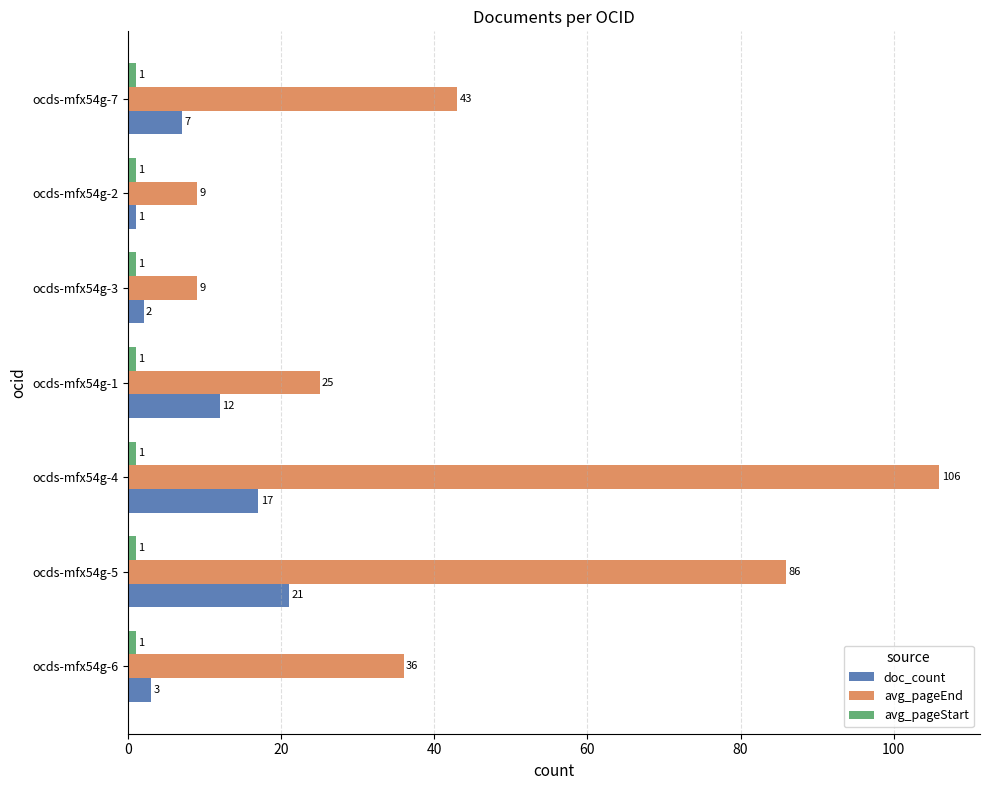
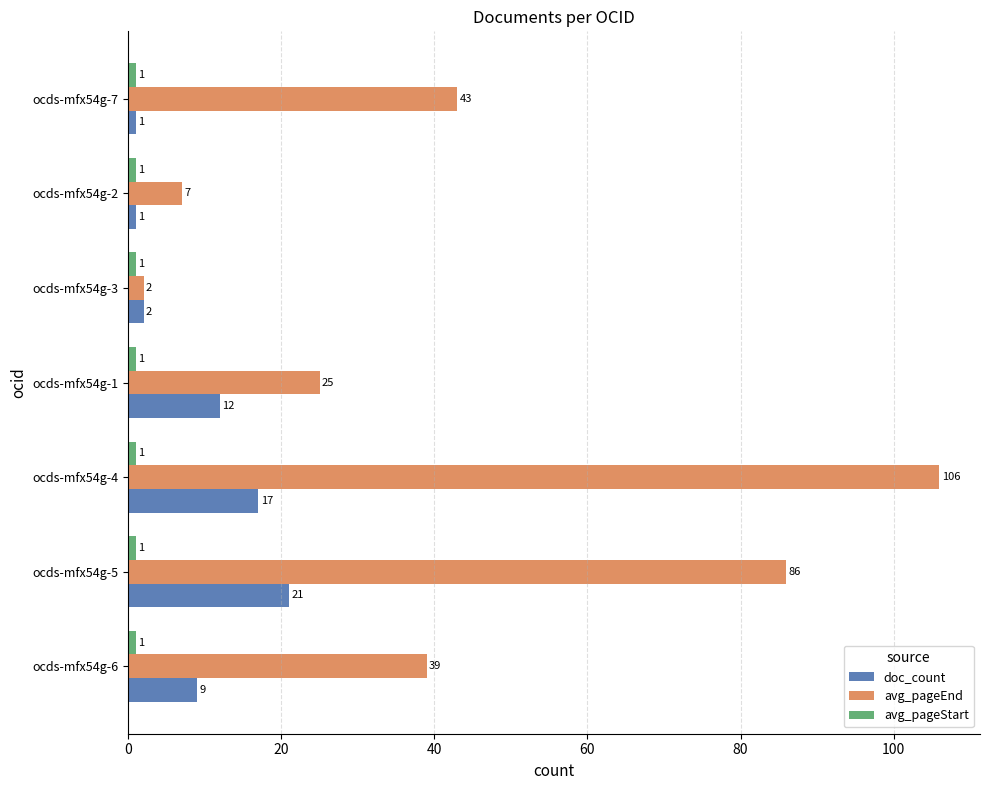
  {
    "doc_count": {
-     "ocds-mfx54g-7": 7,
+     "ocds-mfx54g-7": 1,
      "ocds-mfx54g-2": 1,
      "ocds-mfx54g-3": 2,
      "ocds-mfx54g-1": 12,
      "ocds-mfx54g-4": 17,
      "ocds-mfx54g-5": 21,
-     "ocds-mfx54g-6": 3
+     "ocds-mfx54g-6": 9
    },
    "avg_pageEnd": {
      "ocds-mfx54g-7": 43,
-     "ocds-mfx54g-2": 9,
-     "ocds-mfx54g-3": 9,
+     "ocds-mfx54g-2": 7,
+     "ocds-mfx54g-3": 2,
      "ocds-mfx54g-1": 25,
      "ocds-mfx54g-4": 106,
      "ocds-mfx54g-5": 86,
-     "ocds-mfx54g-6": 36
+     "ocds-mfx54g-6": 39
    },
    "avg_pageStart": {
      "ocds-mfx54g-7": 1,
      "ocds-mfx54g-2": 1,
      "ocds-mfx54g-3": 1,
      "ocds-mfx54g-1": 1,
      "ocds-mfx54g-4": 1,
      "ocds-mfx54g-5": 1,
      "ocds-mfx54g-6": 1
    }
  }
